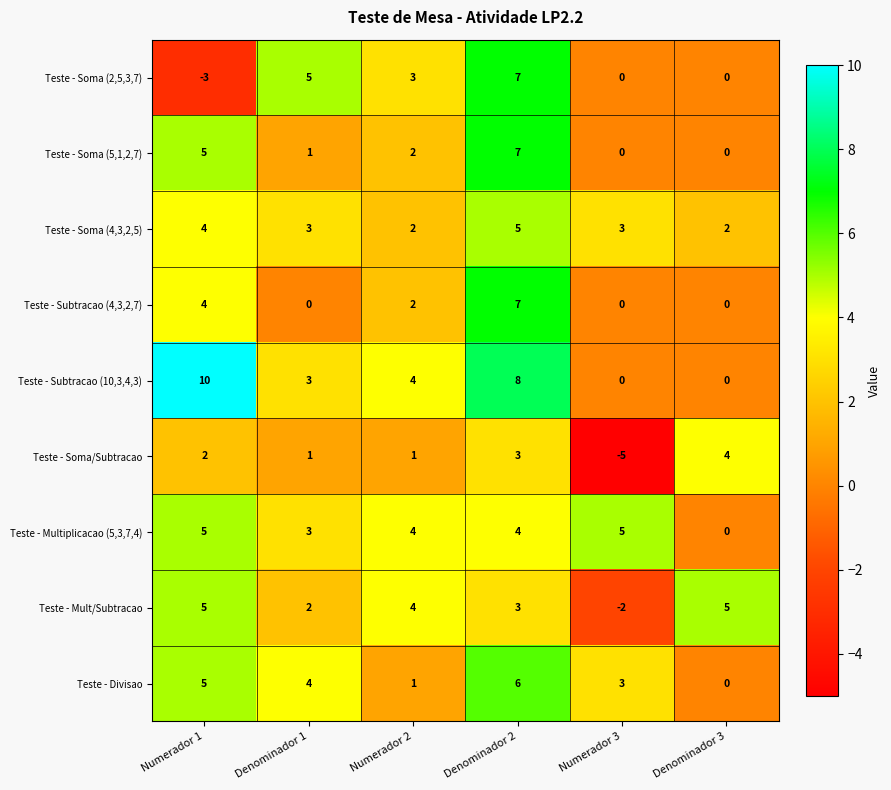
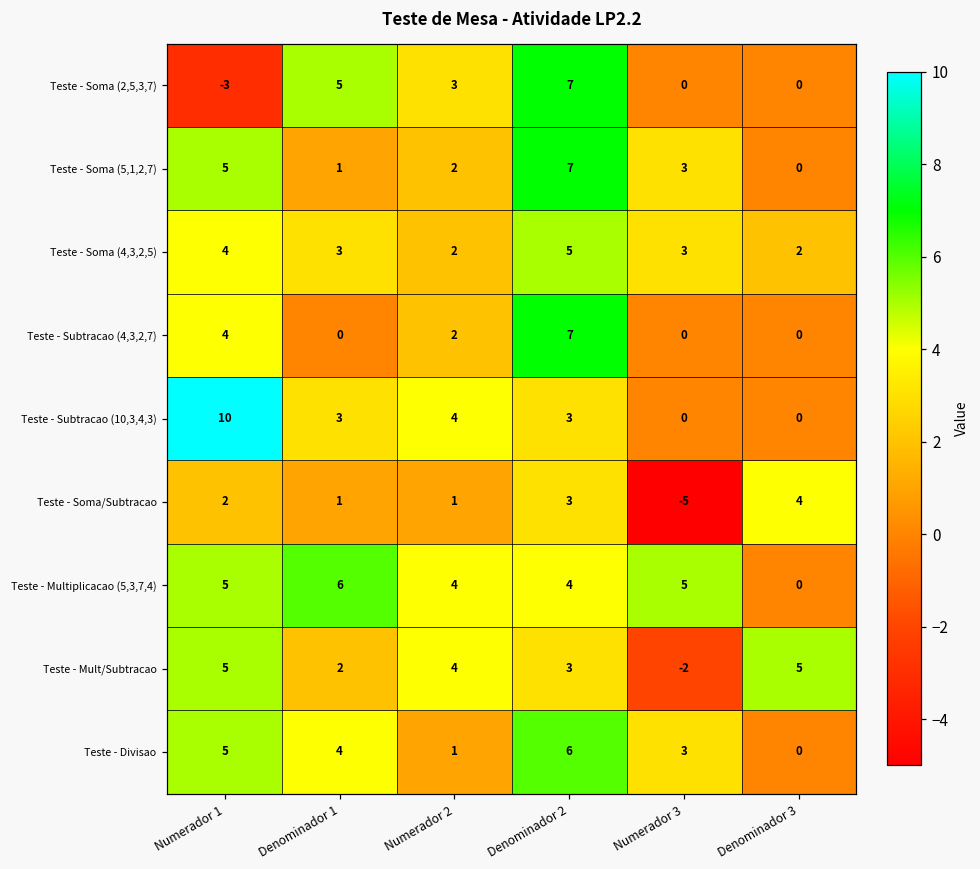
  {
    "Teste - Soma (2,5,3,7)": {
      "Numerador 1": -3,
      "Denominador 1": 5,
      "Numerador 2": 3,
      "Denominador 2": 7,
      "Numerador 3": 0,
      "Denominador 3": 0
    },
    "Teste - Soma (5,1,2,7)": {
      "Numerador 1": 5,
      "Denominador 1": 1,
      "Numerador 2": 2,
      "Denominador 2": 7,
-     "Numerador 3": 0,
+     "Numerador 3": 3,
      "Denominador 3": 0
    },
    "Teste - Soma (4,3,2,5)": {
      "Numerador 1": 4,
      "Denominador 1": 3,
      "Numerador 2": 2,
      "Denominador 2": 5,
      "Numerador 3": 3,
      "Denominador 3": 2
    },
    "Teste - Subtracao (4,3,2,7)": {
      "Numerador 1": 4,
      "Denominador 1": 0,
      "Numerador 2": 2,
      "Denominador 2": 7,
      "Numerador 3": 0,
      "Denominador 3": 0
    },
    "Teste - Subtracao (10,3,4,3)": {
      "Numerador 1": 10,
      "Denominador 1": 3,
      "Numerador 2": 4,
-     "Denominador 2": 8,
+     "Denominador 2": 3,
      "Numerador 3": 0,
      "Denominador 3": 0
    },
    "Teste - Soma/Subtracao": {
      "Numerador 1": 2,
      "Denominador 1": 1,
      "Numerador 2": 1,
      "Denominador 2": 3,
      "Numerador 3": -5,
      "Denominador 3": 4
    },
    "Teste - Multiplicacao (5,3,7,4)": {
      "Numerador 1": 5,
-     "Denominador 1": 3,
+     "Denominador 1": 6,
      "Numerador 2": 4,
      "Denominador 2": 4,
      "Numerador 3": 5,
      "Denominador 3": 0
    },
    "Teste - Mult/Subtracao": {
      "Numerador 1": 5,
      "Denominador 1": 2,
      "Numerador 2": 4,
      "Denominador 2": 3,
      "Numerador 3": -2,
      "Denominador 3": 5
    },
    "Teste - Divisao": {
      "Numerador 1": 5,
      "Denominador 1": 4,
      "Numerador 2": 1,
      "Denominador 2": 6,
      "Numerador 3": 3,
      "Denominador 3": 0
    }
  }
